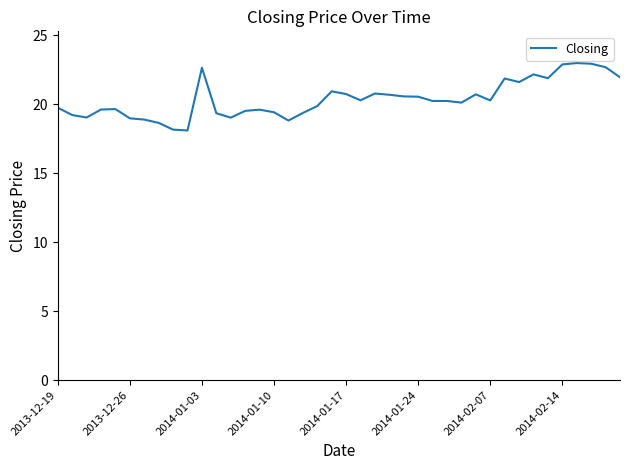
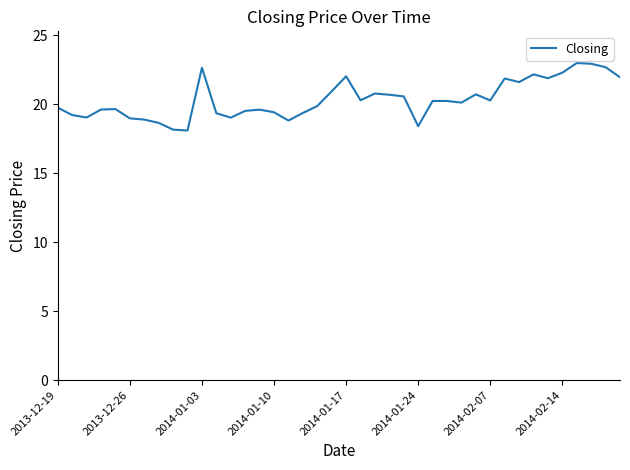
  {
    "2013-12-19": 19.8,
    "2013-12-26": 19.0,
    "2014-01-03": 22.7,
    "2014-01-10": 19.4,
-   "2014-01-17": 20.8,
-   "2014-01-24": 20.6,
+   "2014-01-17": 22.0,
+   "2014-01-24": 18.4,
    "2014-02-07": 20.3,
-   "2014-02-14": 22.9
+   "2014-02-14": 22.3
  }
